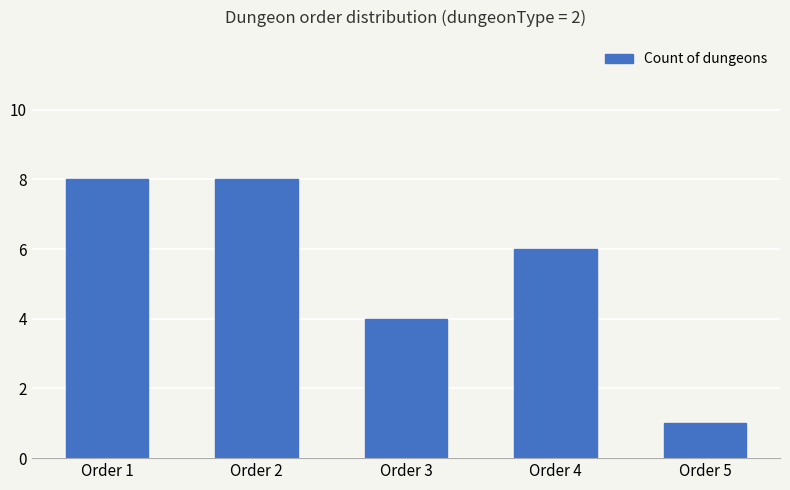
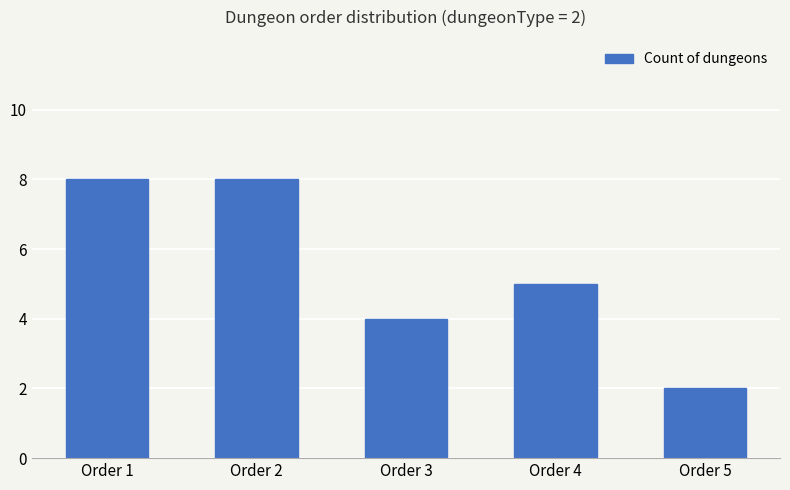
  {
    "Order 1": 8,
    "Order 2": 8,
    "Order 3": 4,
-   "Order 4": 6,
-   "Order 5": 1
+   "Order 4": 5,
+   "Order 5": 2
  }
